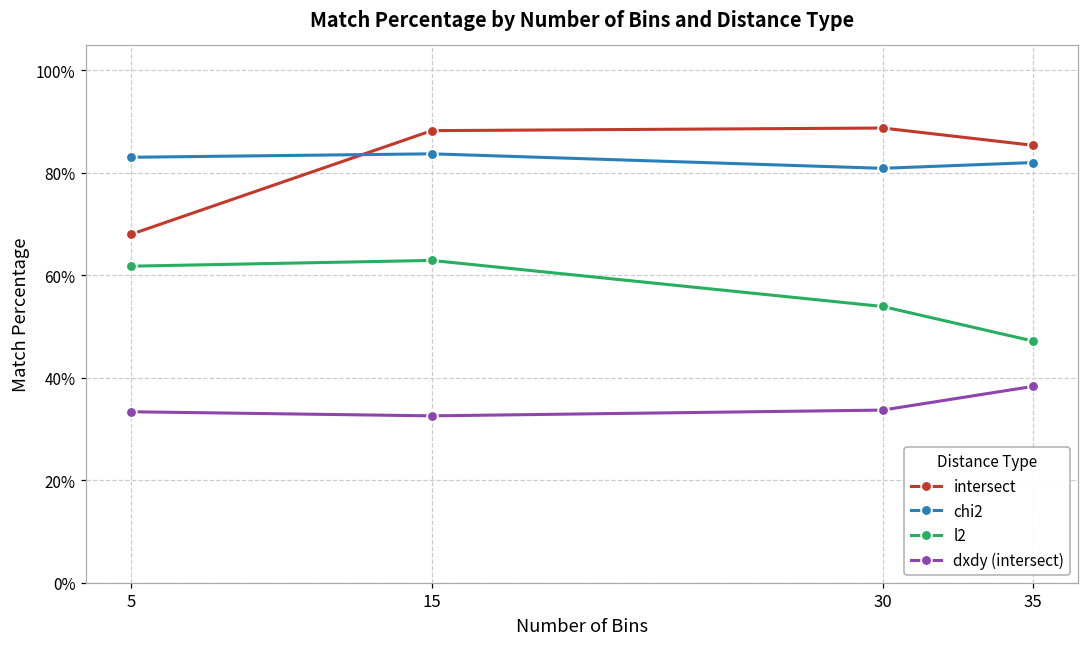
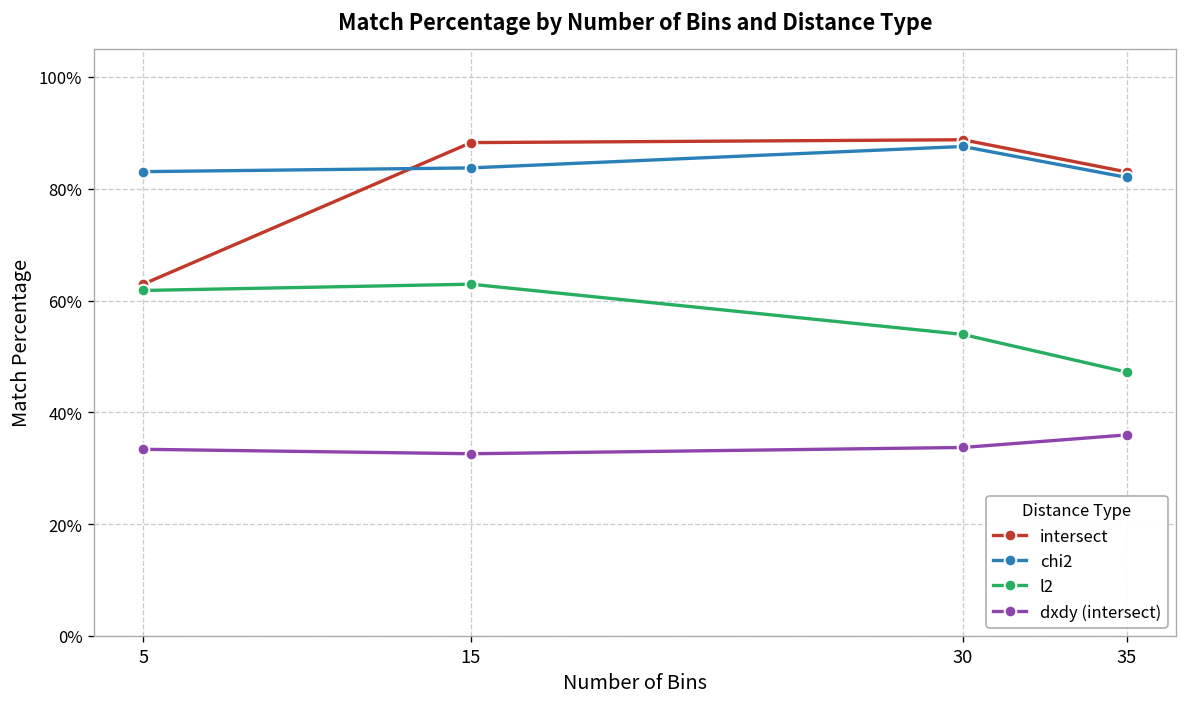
  {
    "intersect": {
-     "5": "68%",
+     "5": "63%",
      "15": "88%",
      "30": "89%",
-     "35": "85%"
+     "35": "83%"
    },
    "chi2": {
      "5": "83%",
      "15": "84%",
-     "30": "81%",
+     "30": "88%",
      "35": "82%"
    },
    "l2": {
      "5": "62%",
      "15": "63%",
      "30": "54%",
      "35": "47%"
    },
    "dxdy (intersect)": {
      "5": "33%",
      "15": "33%",
      "30": "34%",
-     "35": "38%"
+     "35": "36%"
    }
  }
